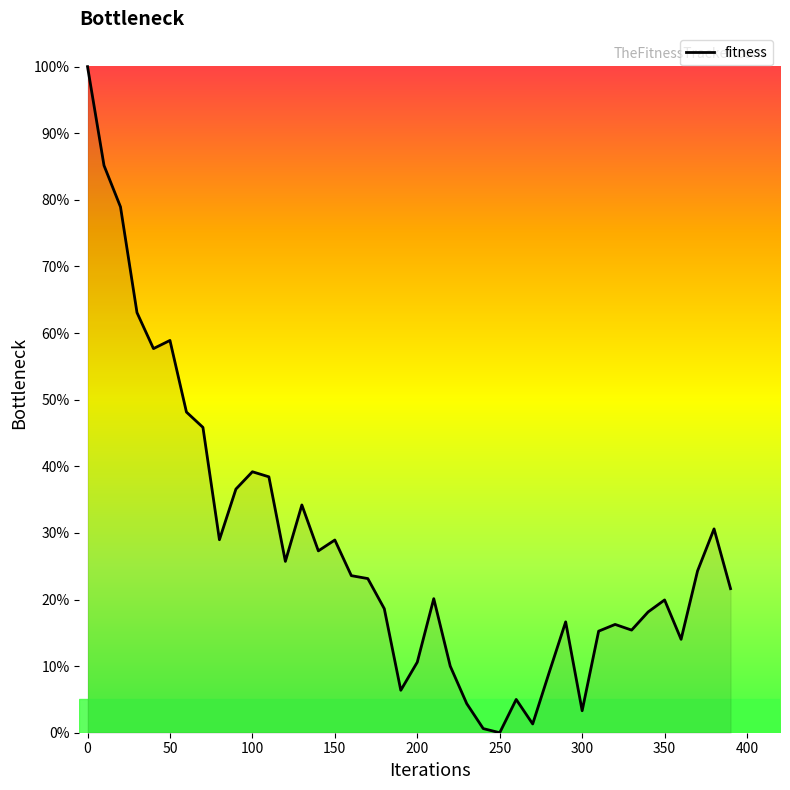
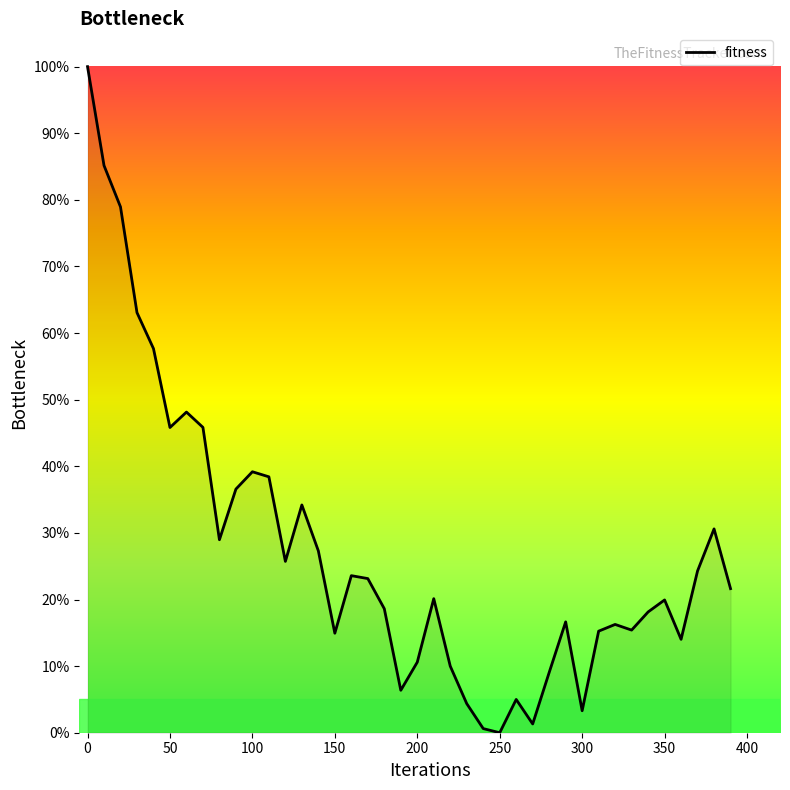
  {
    "0": "100%",
-   "50": "59%",
+   "50": "46%",
    "100": "39%",
-   "150": "29%",
+   "150": "15%",
    "200": "11%",
    "350": "20%"
  }
